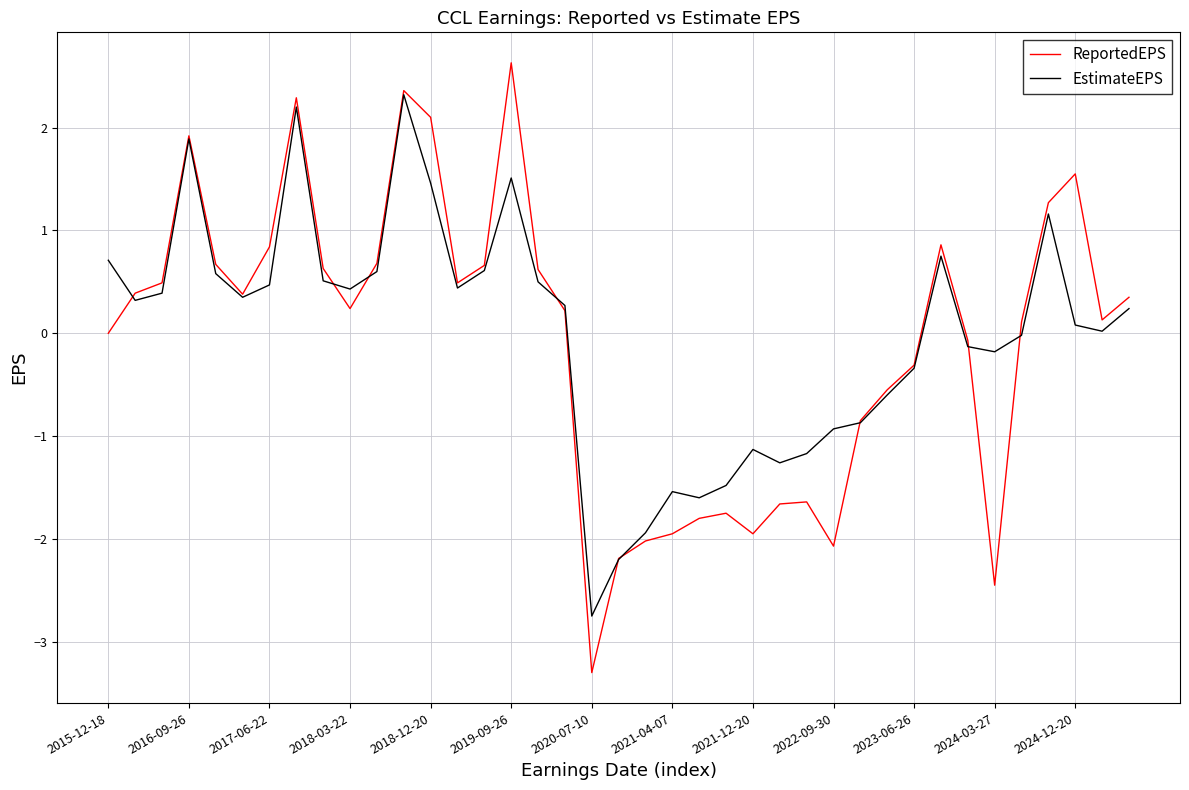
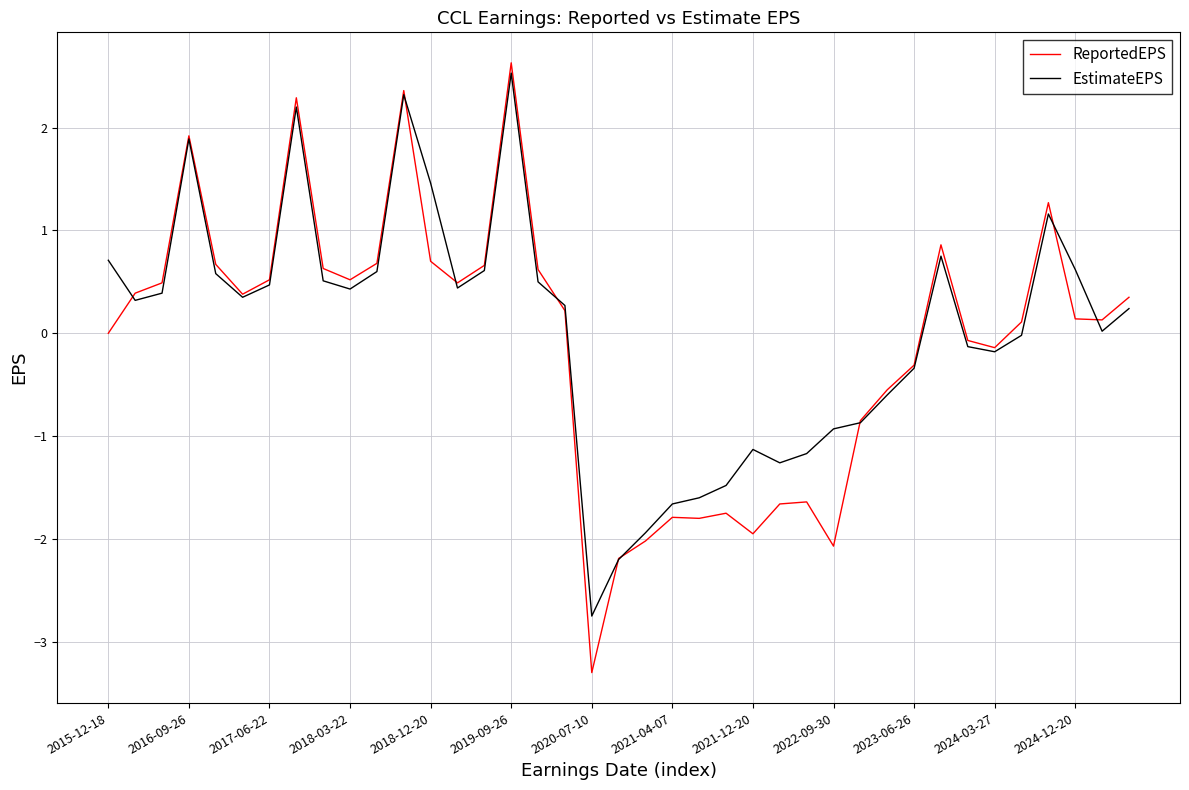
  {
    "ReportedEPS": {
      "2015-12-18": 0.00,
      "2016-09-26": 1.92,
-     "2017-06-22": 0.84,
-     "2018-03-22": 0.24,
-     "2018-12-20": 2.1,
+     "2017-06-22": 0.52,
+     "2018-03-22": 0.52,
+     "2018-12-20": 0.7,
      "2019-09-26": 2.63,
      "2020-07-10": -3.30,
-     "2021-04-07": -1.95,
+     "2021-04-07": -1.79,
      "2021-12-20": -1.95,
      "2022-09-30": -2.07,
      "2023-06-26": -0.31,
-     "2024-03-27": -2.45,
-     "2024-12-20": 1.55
+     "2024-03-27": -0.14,
+     "2024-12-20": 0.14
    },
    "EstimateEPS": {
      "2015-12-18": 0.71,
      "2016-09-26": 1.89,
      "2017-06-22": 0.47,
      "2018-03-22": 0.43,
      "2018-12-20": 1.46,
-     "2019-09-26": 1.51,
+     "2019-09-26": 2.53,
      "2020-07-10": -2.75,
-     "2021-04-07": -1.54,
+     "2021-04-07": -1.66,
      "2021-12-20": -1.13,
      "2022-09-30": -0.93,
      "2023-06-26": -0.34,
      "2024-03-27": -0.18,
-     "2024-12-20": 0.08
+     "2024-12-20": 0.62
    }
  }
